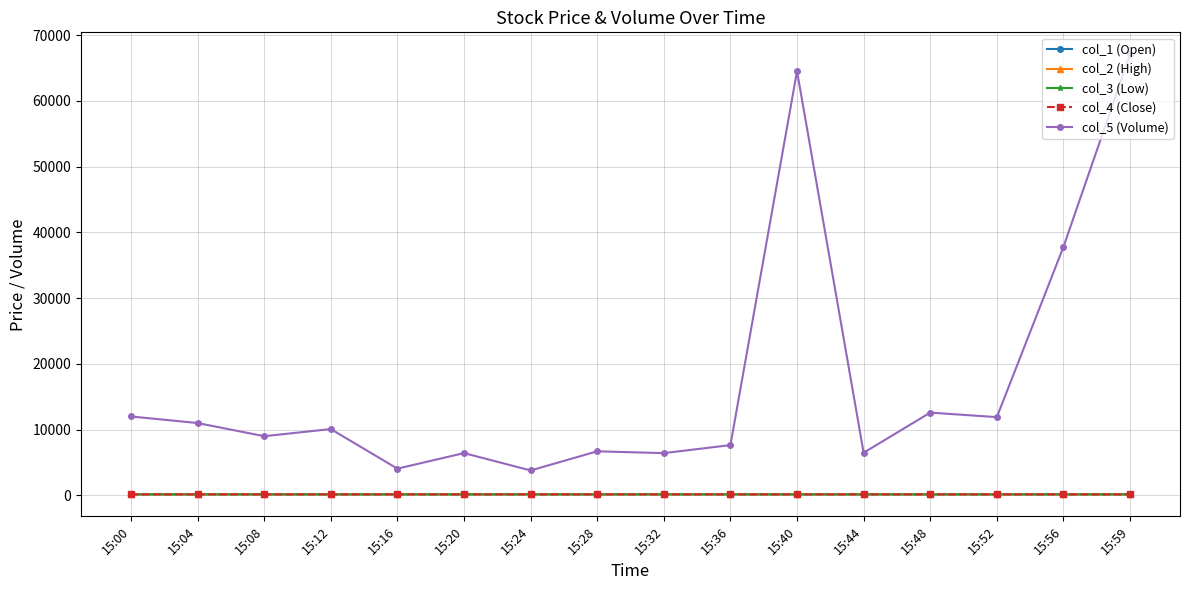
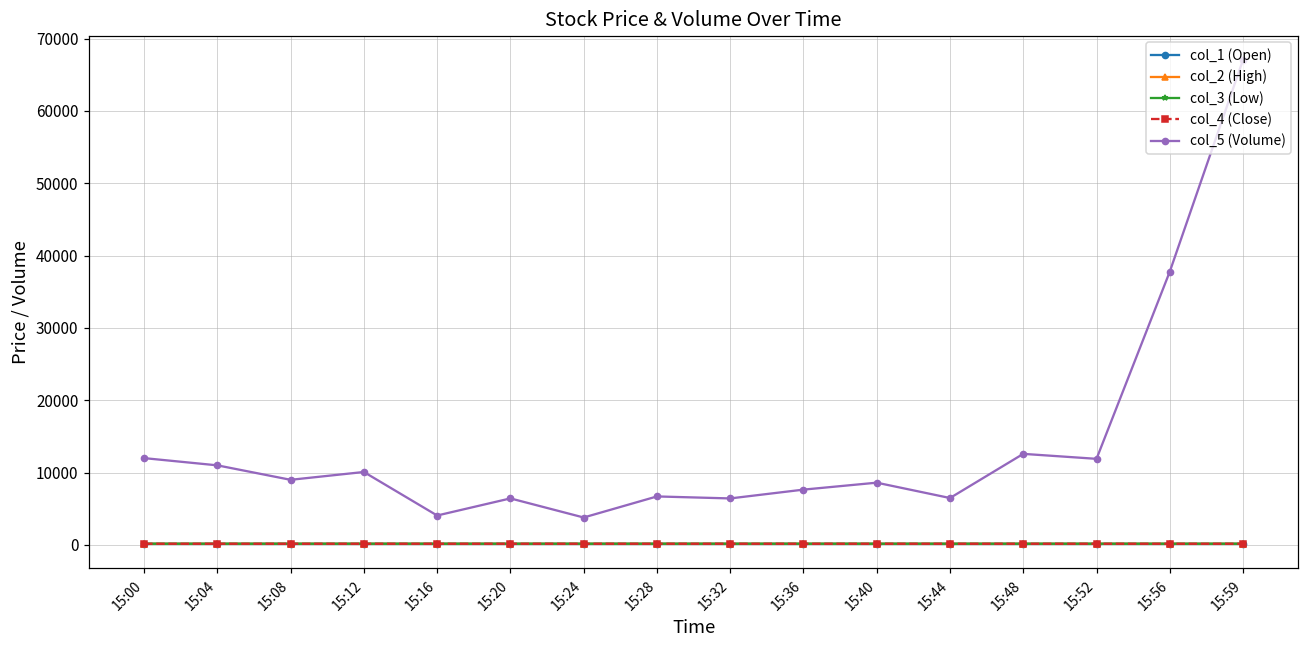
  {
    "col_4 (Close)": {
      "15:00": 0,
      "15:04": 0,
      "15:08": 0,
      "15:12": 0,
      "15:16": 0,
      "15:20": 0,
      "15:24": 0,
      "15:28": 0,
      "15:32": 0,
      "15:36": 0,
      "15:40": 0,
      "15:44": 0,
      "15:48": 0,
      "15:52": 0,
      "15:56": 0,
      "15:59": 0
    },
    "col_5 (Volume)": {
      "15:00": 12000,
      "15:04": 11000,
      "15:08": 9000,
      "15:12": 10000,
      "15:16": 4000,
      "15:20": 6000,
      "15:24": 4000,
      "15:28": 7000,
      "15:32": 6000,
      "15:36": 8000,
-     "15:40": 65000,
+     "15:40": 9000,
      "15:44": 6000,
      "15:48": 13000,
      "15:52": 12000,
      "15:56": 38000
    }
  }
